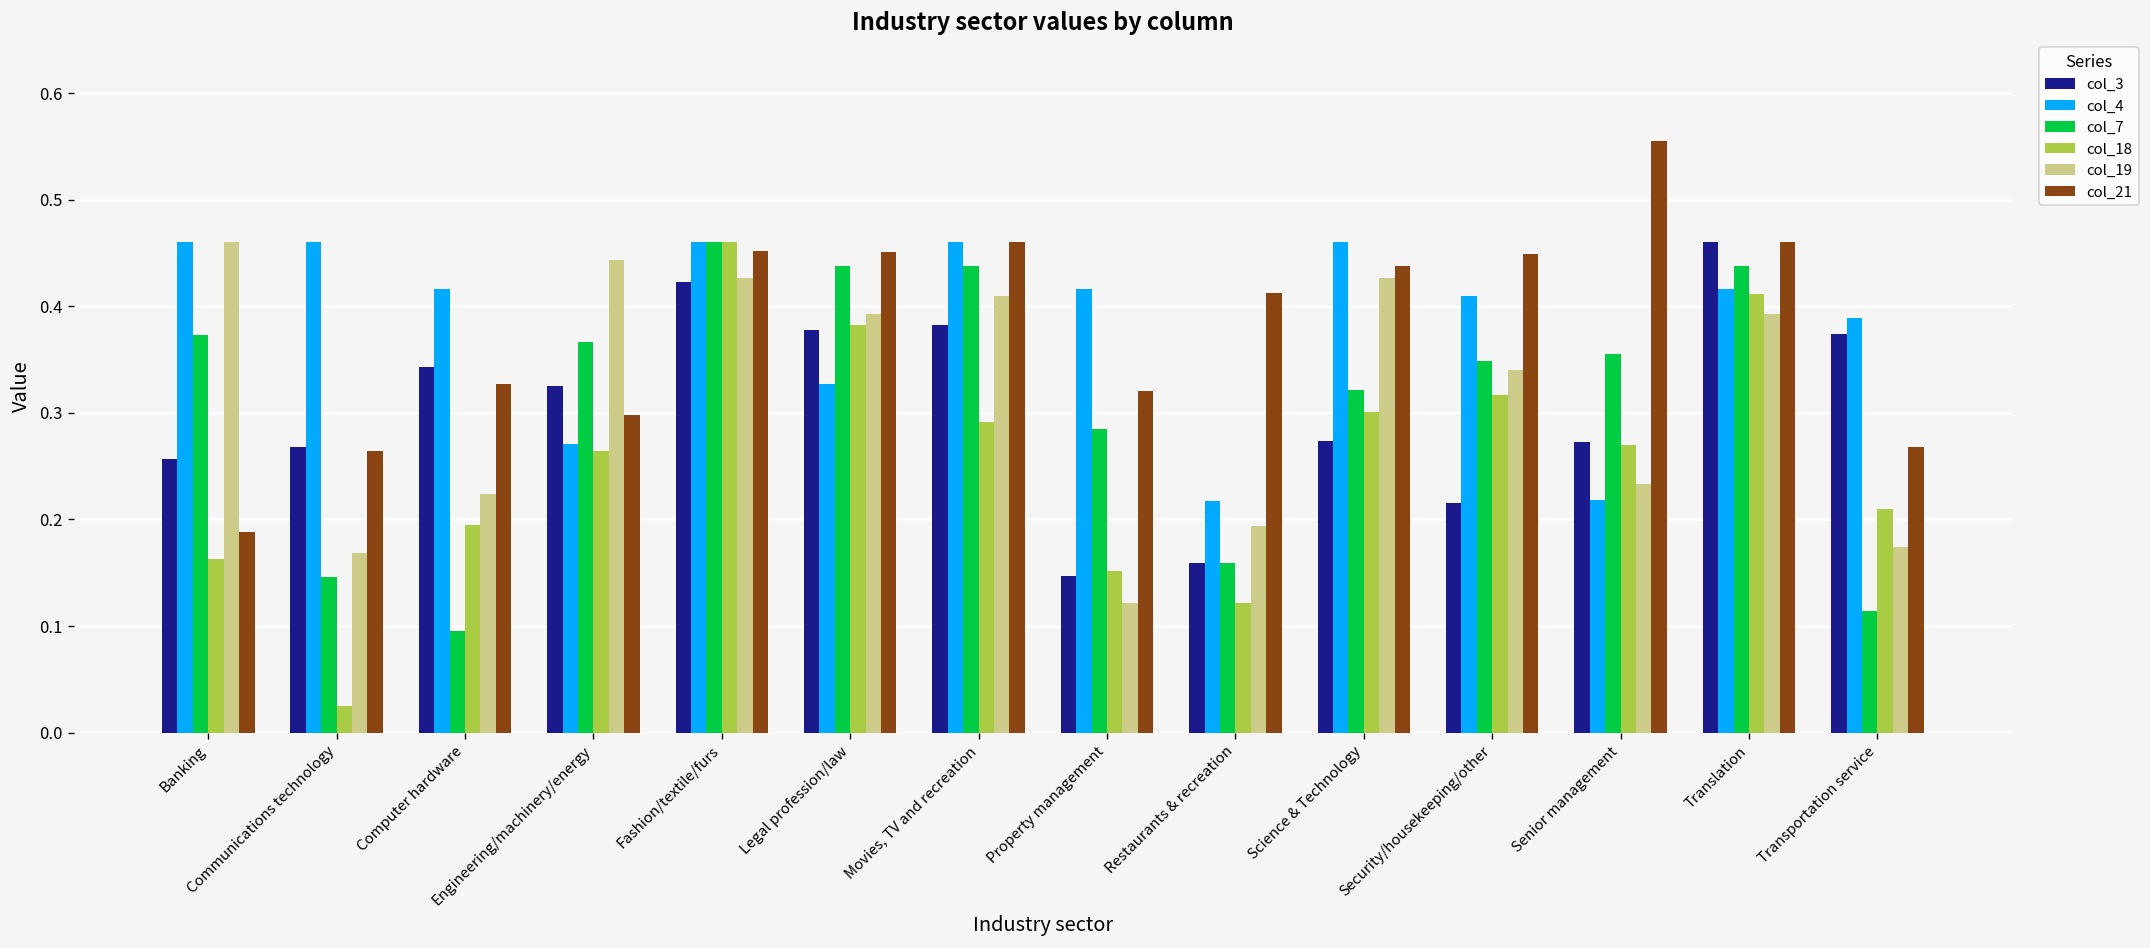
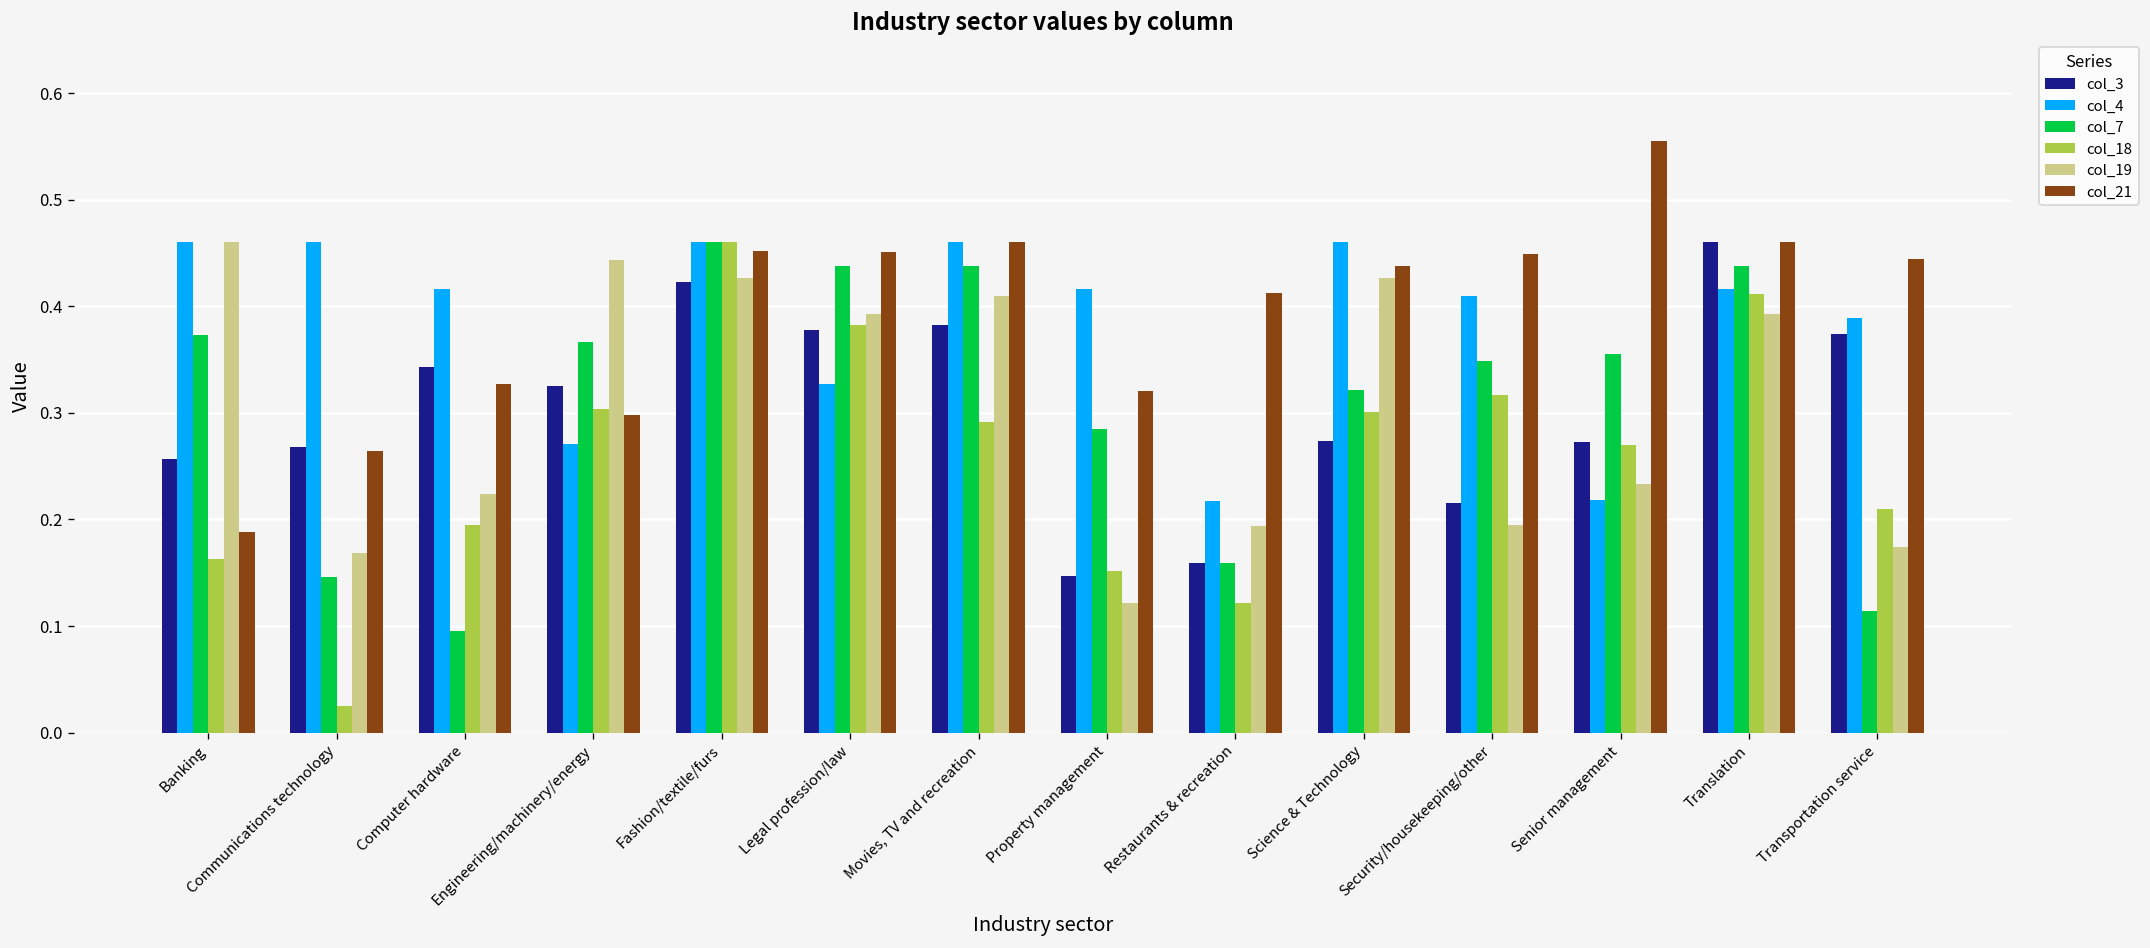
  {
    "col_3": {
      "Banking": 0.26,
      "Communications technology": 0.27,
      "Computer hardware": 0.34,
      "Engineering/machinery/energy": 0.33,
      "Fashion/textile/furs": 0.42,
      "Legal profession/law": 0.38,
      "Movies, TV and recreation": 0.38,
      "Property management": 0.15,
      "Restaurants & recreation": 0.16,
      "Science & Technology": 0.27,
      "Security/housekeeping/other": 0.22,
      "Senior management": 0.27,
      "Translation": 0.46,
      "Transportation service": 0.37
    },
    "col_4": {
      "Banking": 0.46,
      "Communications technology": 0.46,
      "Computer hardware": 0.42,
      "Engineering/machinery/energy": 0.27,
      "Fashion/textile/furs": 0.46,
      "Legal profession/law": 0.33,
      "Movies, TV and recreation": 0.46,
      "Property management": 0.42,
      "Restaurants & recreation": 0.22,
      "Science & Technology": 0.46,
      "Security/housekeeping/other": 0.41,
      "Senior management": 0.22,
      "Translation": 0.42,
      "Transportation service": 0.39
    },
    "col_7": {
      "Banking": 0.37,
      "Communications technology": 0.15,
      "Computer hardware": 0.10,
      "Engineering/machinery/energy": 0.37,
      "Fashion/textile/furs": 0.46,
      "Legal profession/law": 0.44,
      "Movies, TV and recreation": 0.44,
      "Property management": 0.29,
      "Restaurants & recreation": 0.16,
      "Science & Technology": 0.32,
      "Security/housekeeping/other": 0.35,
      "Senior management": 0.36,
      "Translation": 0.44,
      "Transportation service": 0.11
    },
    "col_18": {
      "Banking": 0.16,
      "Communications technology": 0.02,
      "Computer hardware": 0.19,
-     "Engineering/machinery/energy": 0.26,
+     "Engineering/machinery/energy": 0.30,
      "Fashion/textile/furs": 0.46,
      "Legal profession/law": 0.38,
      "Movies, TV and recreation": 0.29,
      "Property management": 0.15,
      "Restaurants & recreation": 0.12,
      "Science & Technology": 0.30,
      "Security/housekeeping/other": 0.32,
      "Senior management": 0.27,
      "Translation": 0.41,
      "Transportation service": 0.21
    },
    "col_19": {
      "Banking": 0.46,
      "Communications technology": 0.17,
      "Computer hardware": 0.22,
      "Engineering/machinery/energy": 0.44,
      "Fashion/textile/furs": 0.43,
      "Legal profession/law": 0.39,
      "Movies, TV and recreation": 0.41,
      "Property management": 0.12,
      "Restaurants & recreation": 0.19,
      "Science & Technology": 0.43,
-     "Security/housekeeping/other": 0.34,
+     "Security/housekeeping/other": 0.19,
      "Senior management": 0.23,
      "Translation": 0.39,
      "Transportation service": 0.17
    },
    "col_21": {
      "Banking": 0.19,
      "Communications technology": 0.26,
      "Computer hardware": 0.33,
      "Engineering/machinery/energy": 0.30,
      "Fashion/textile/furs": 0.45,
      "Legal profession/law": 0.45,
      "Movies, TV and recreation": 0.46,
      "Property management": 0.32,
      "Restaurants & recreation": 0.41,
      "Science & Technology": 0.44,
      "Security/housekeeping/other": 0.45,
      "Senior management": 0.56,
      "Translation": 0.46,
-     "Transportation service": 0.27
+     "Transportation service": 0.44
    }
  }
